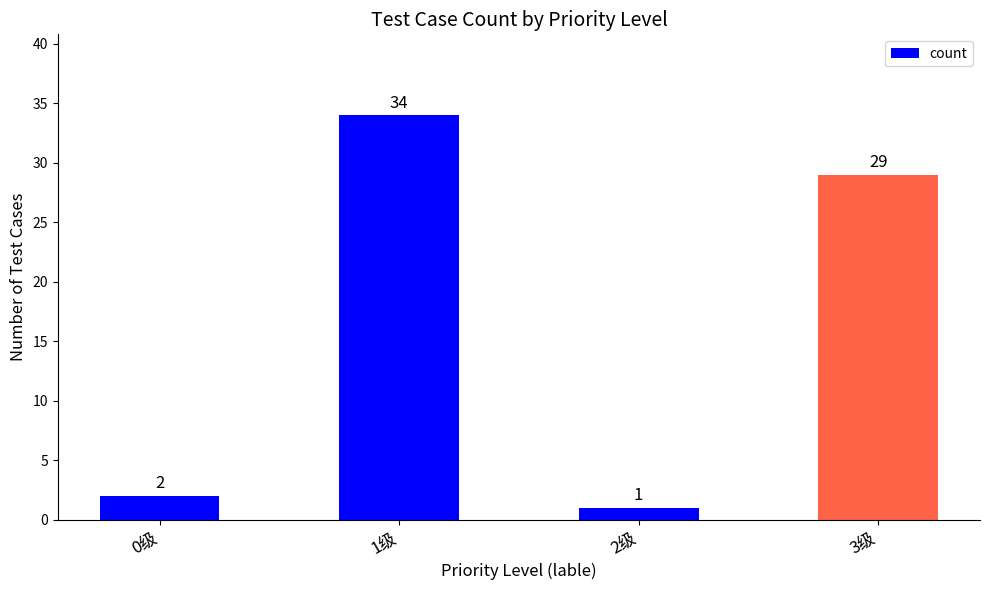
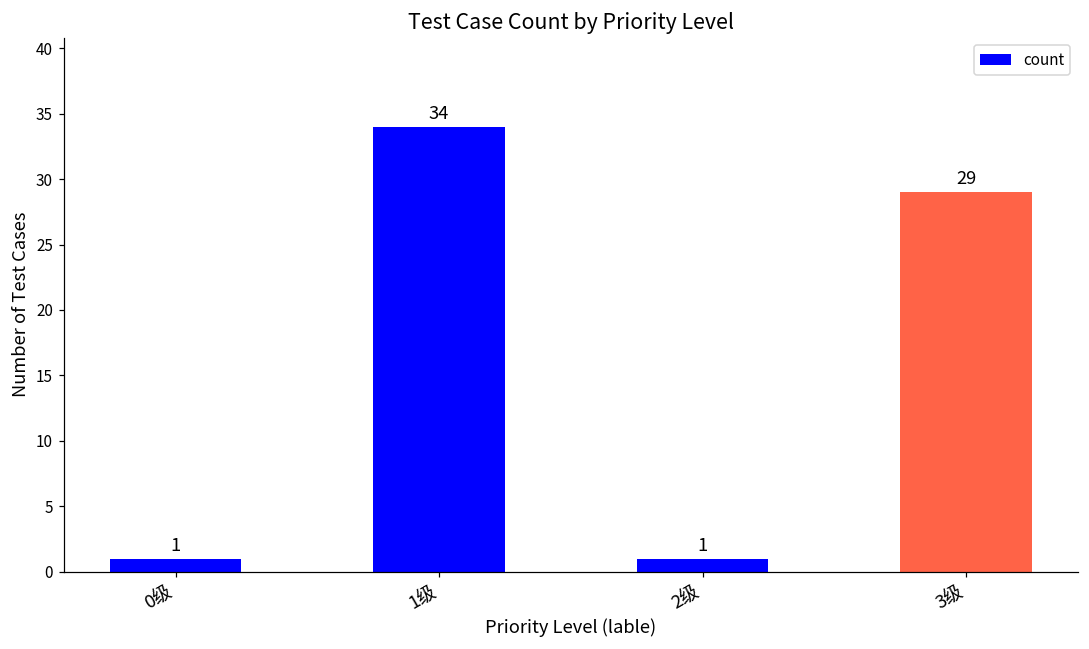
  {
-   "0级": 2,
+   "0级": 1,
    "1级": 34,
    "2级": 1,
    "3级": 29
  }
